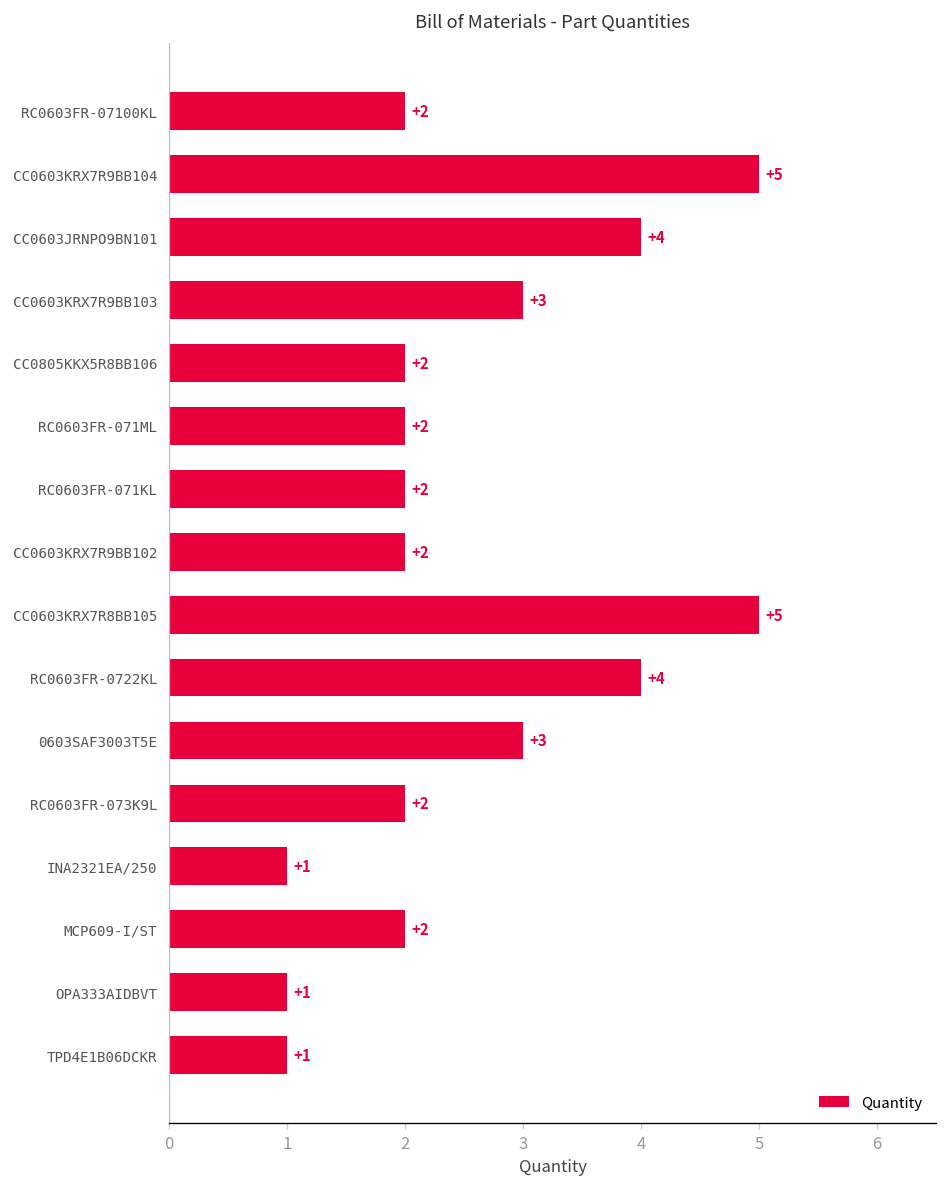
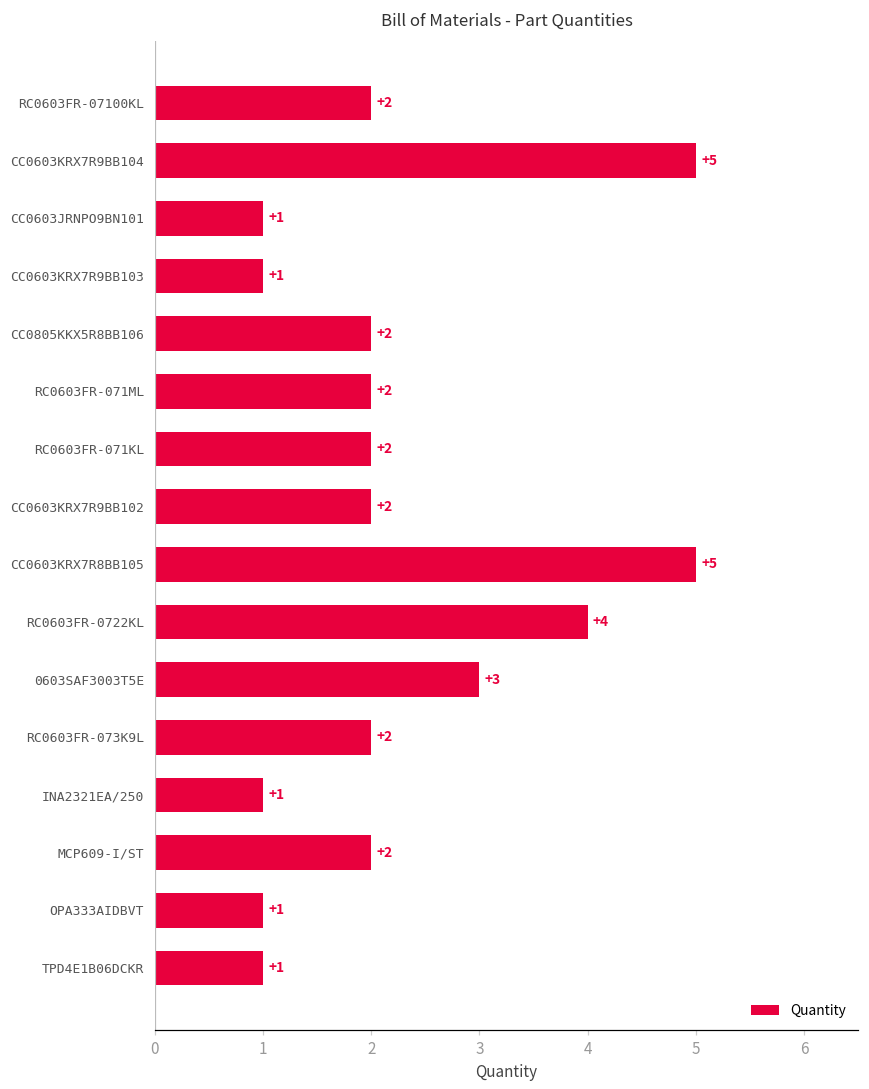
  {
    "RC0603FR-07100KL": "+2",
    "CC0603KRX7R9BB104": "+5",
-   "CC0603JRNPO9BN101": "+4",
-   "CC0603KRX7R9BB103": "+3",
+   "CC0603JRNPO9BN101": "+1",
+   "CC0603KRX7R9BB103": "+1",
    "CC0805KKX5R8BB106": "+2",
    "RC0603FR-071ML": "+2",
    "RC0603FR-071KL": "+2",
    "CC0603KRX7R9BB102": "+2",
    "CC0603KRX7R8BB105": "+5",
    "RC0603FR-0722KL": "+4",
    "0603SAF3003T5E": "+3",
    "RC0603FR-073K9L": "+2",
    "INA2321EA/250": "+1",
    "MCP609-I/ST": "+2",
    "OPA333AIDBVT": "+1",
    "TPD4E1B06DCKR": "+1"
  }
